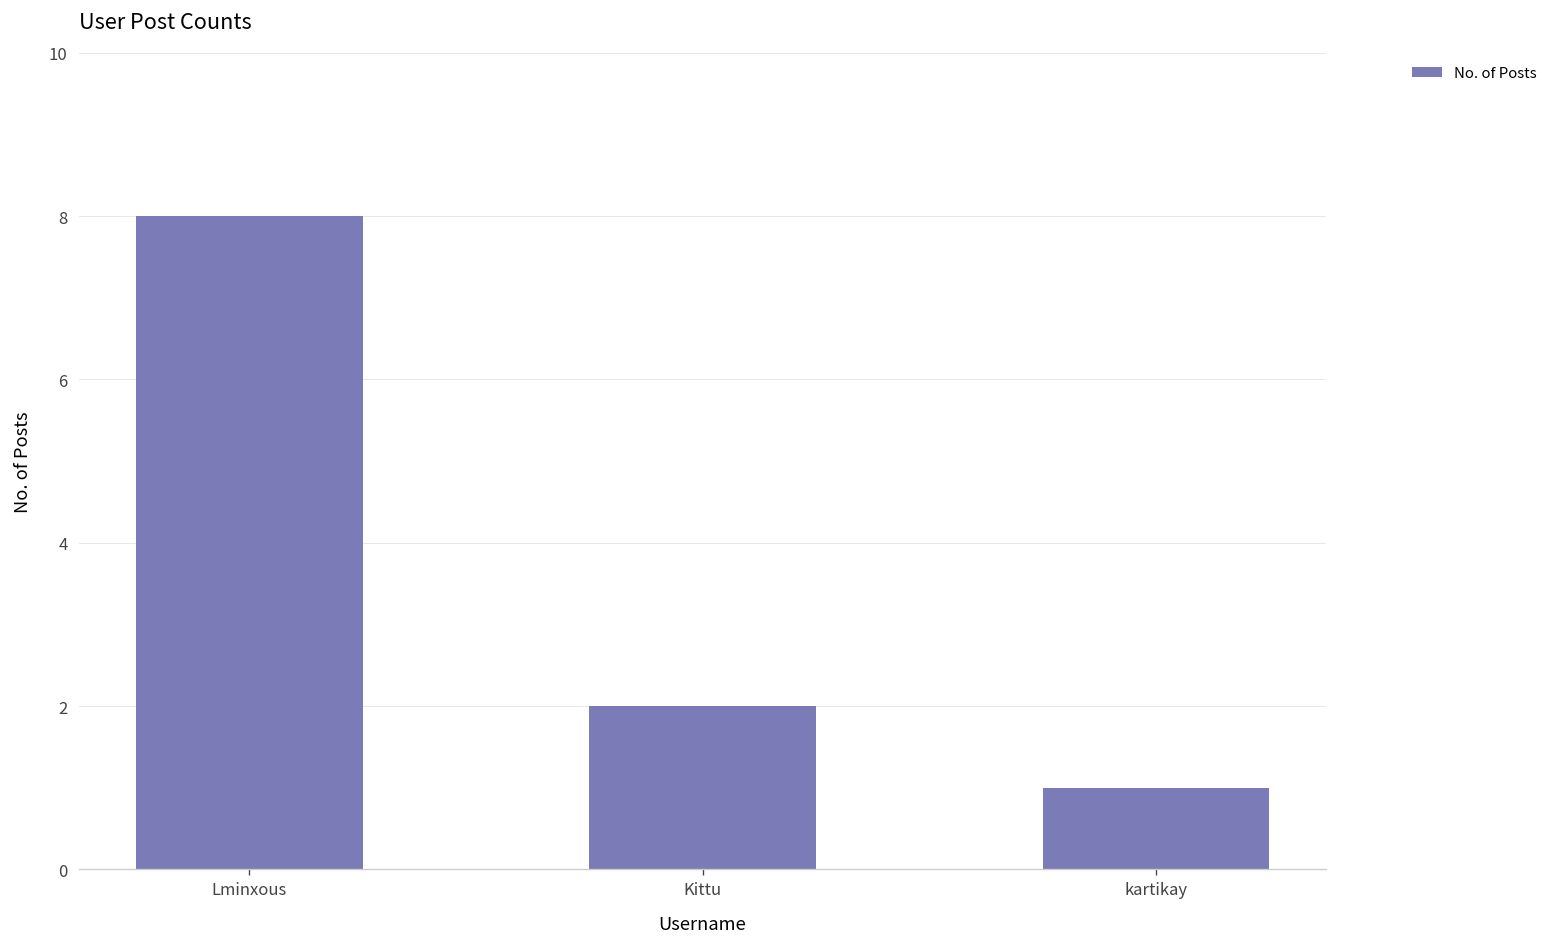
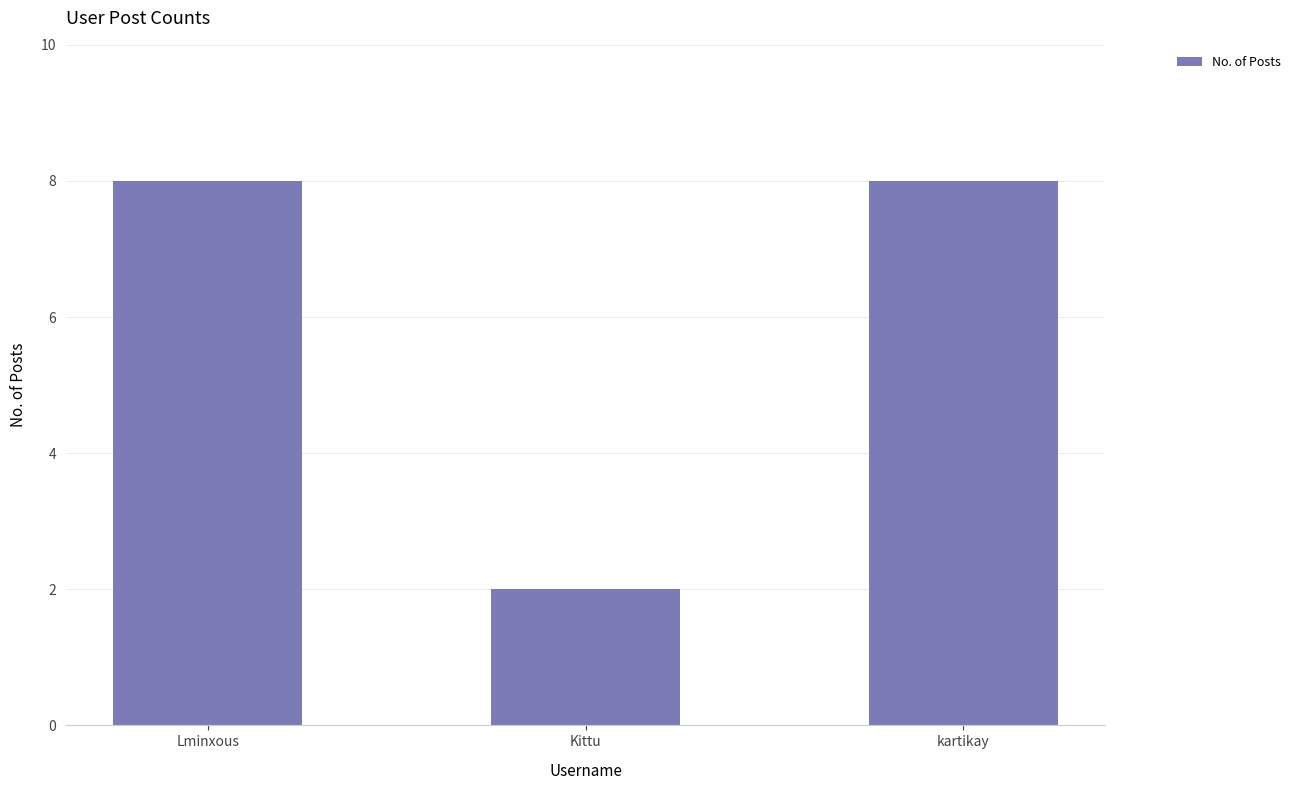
  {
    "Lminxous": 8,
    "Kittu": 2,
-   "kartikay": 1
+   "kartikay": 8
  }
